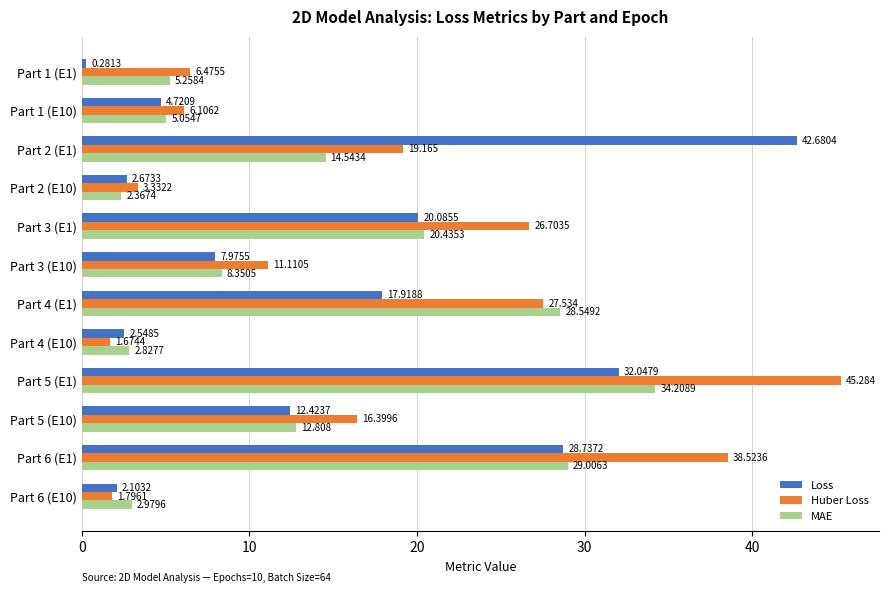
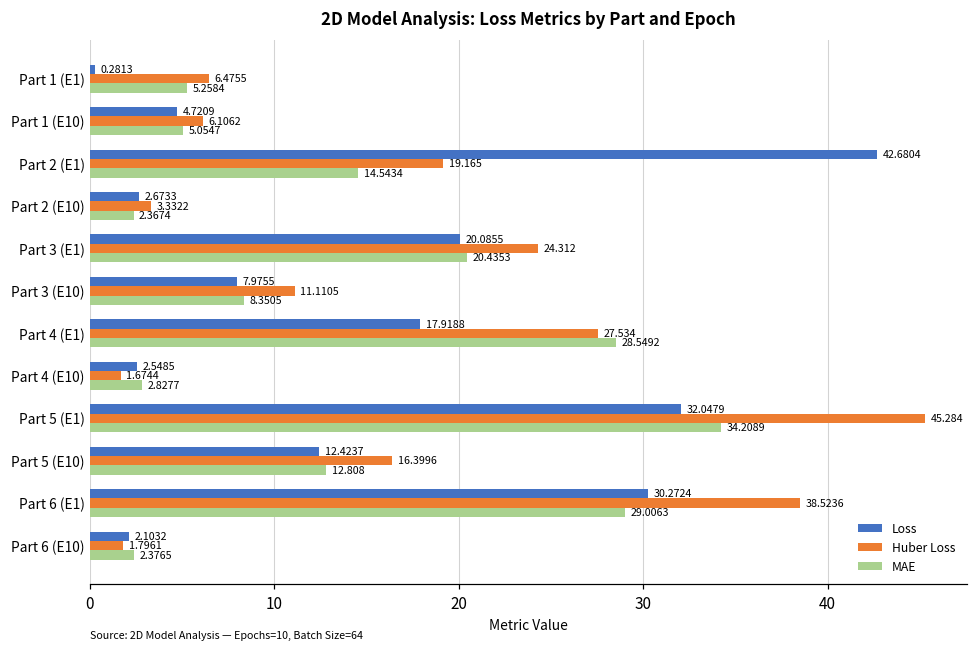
  {
    "Loss": {
      "Part 1 (E1)": 0.2813,
      "Part 1 (E10)": 4.7209,
      "Part 2 (E1)": 42.6804,
      "Part 2 (E10)": 2.6733,
      "Part 3 (E1)": 20.0855,
      "Part 3 (E10)": 7.9755,
      "Part 4 (E1)": 17.9188,
      "Part 4 (E10)": 2.5485,
      "Part 5 (E1)": 32.0479,
      "Part 5 (E10)": 12.4237,
-     "Part 6 (E1)": 28.7372,
+     "Part 6 (E1)": 30.2724,
      "Part 6 (E10)": 2.1032
    },
    "Huber Loss": {
      "Part 1 (E1)": 6.4755,
      "Part 1 (E10)": 6.1062,
      "Part 2 (E1)": 19.165,
      "Part 2 (E10)": 3.3322,
-     "Part 3 (E1)": 26.7035,
+     "Part 3 (E1)": 24.312,
      "Part 3 (E10)": 11.1105,
      "Part 4 (E1)": 27.534,
      "Part 4 (E10)": 1.6744,
      "Part 5 (E1)": 45.284,
      "Part 5 (E10)": 16.3996,
      "Part 6 (E1)": 38.5236,
      "Part 6 (E10)": 1.7961
    },
    "MAE": {
      "Part 1 (E1)": 5.2584,
      "Part 1 (E10)": 5.0547,
      "Part 2 (E1)": 14.5434,
      "Part 2 (E10)": 2.3674,
      "Part 3 (E1)": 20.4353,
      "Part 3 (E10)": 8.3505,
      "Part 4 (E1)": 28.5492,
      "Part 4 (E10)": 2.8277,
      "Part 5 (E1)": 34.2089,
      "Part 5 (E10)": 12.808,
      "Part 6 (E1)": 29.0063,
-     "Part 6 (E10)": 2.9796
+     "Part 6 (E10)": 2.3765
    }
  }
